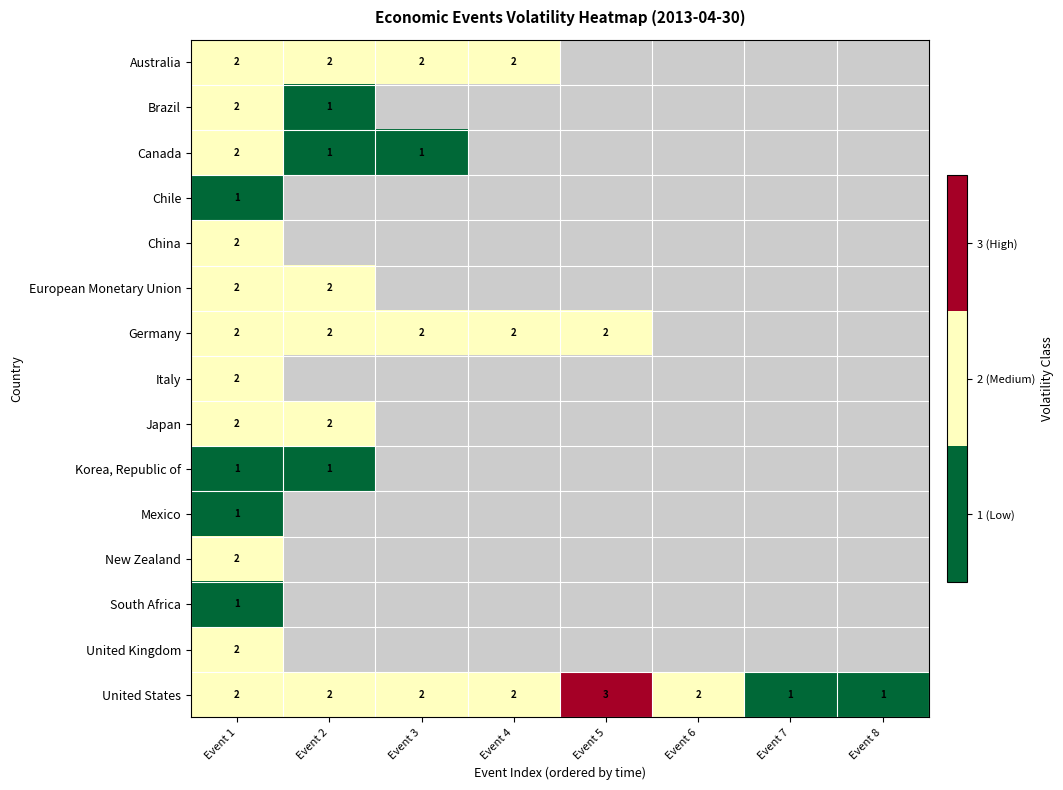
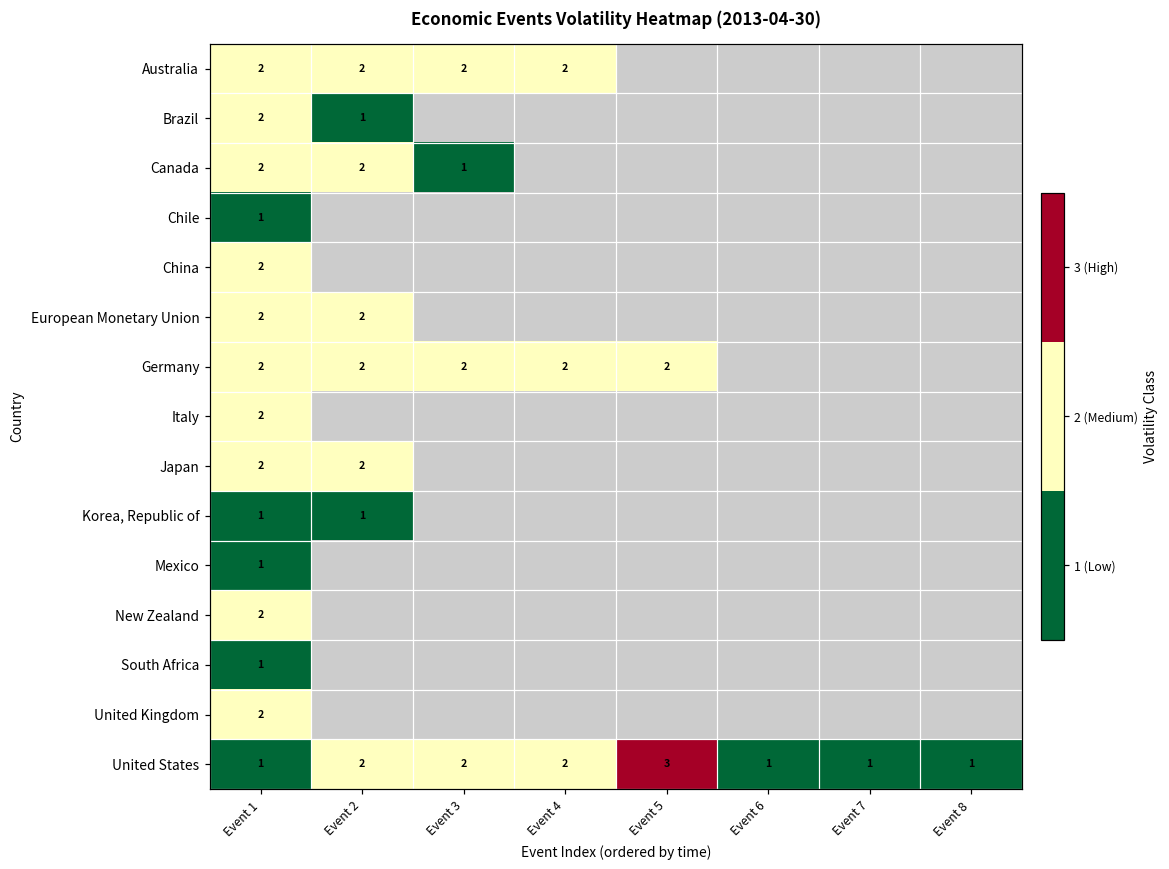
  {
    "Australia": {
      "Event 1": 2,
      "Event 2": 2,
      "Event 3": 2,
      "Event 4": 2
    },
    "Brazil": {
      "Event 1": 2,
      "Event 2": 1
    },
    "Canada": {
      "Event 1": 2,
-     "Event 2": 1,
+     "Event 2": 2,
      "Event 3": 1
    },
    "Chile": {
      "Event 1": 1
    },
    "China": {
      "Event 1": 2
    },
    "European Monetary Union": {
      "Event 1": 2,
      "Event 2": 2
    },
    "Germany": {
      "Event 1": 2,
      "Event 2": 2,
      "Event 3": 2,
      "Event 4": 2,
      "Event 5": 2
    },
    "Italy": {
      "Event 1": 2
    },
    "Japan": {
      "Event 1": 2,
      "Event 2": 2
    },
    "Korea, Republic of": {
      "Event 1": 1,
      "Event 2": 1
    },
    "Mexico": {
      "Event 1": 1
    },
    "New Zealand": {
      "Event 1": 2
    },
    "South Africa": {
      "Event 1": 1
    },
    "United Kingdom": {
      "Event 1": 2
    },
    "United States": {
-     "Event 1": 2,
+     "Event 1": 1,
      "Event 2": 2,
      "Event 3": 2,
      "Event 4": 2,
      "Event 5": 3,
-     "Event 6": 2,
+     "Event 6": 1,
      "Event 7": 1,
      "Event 8": 1
    }
  }
